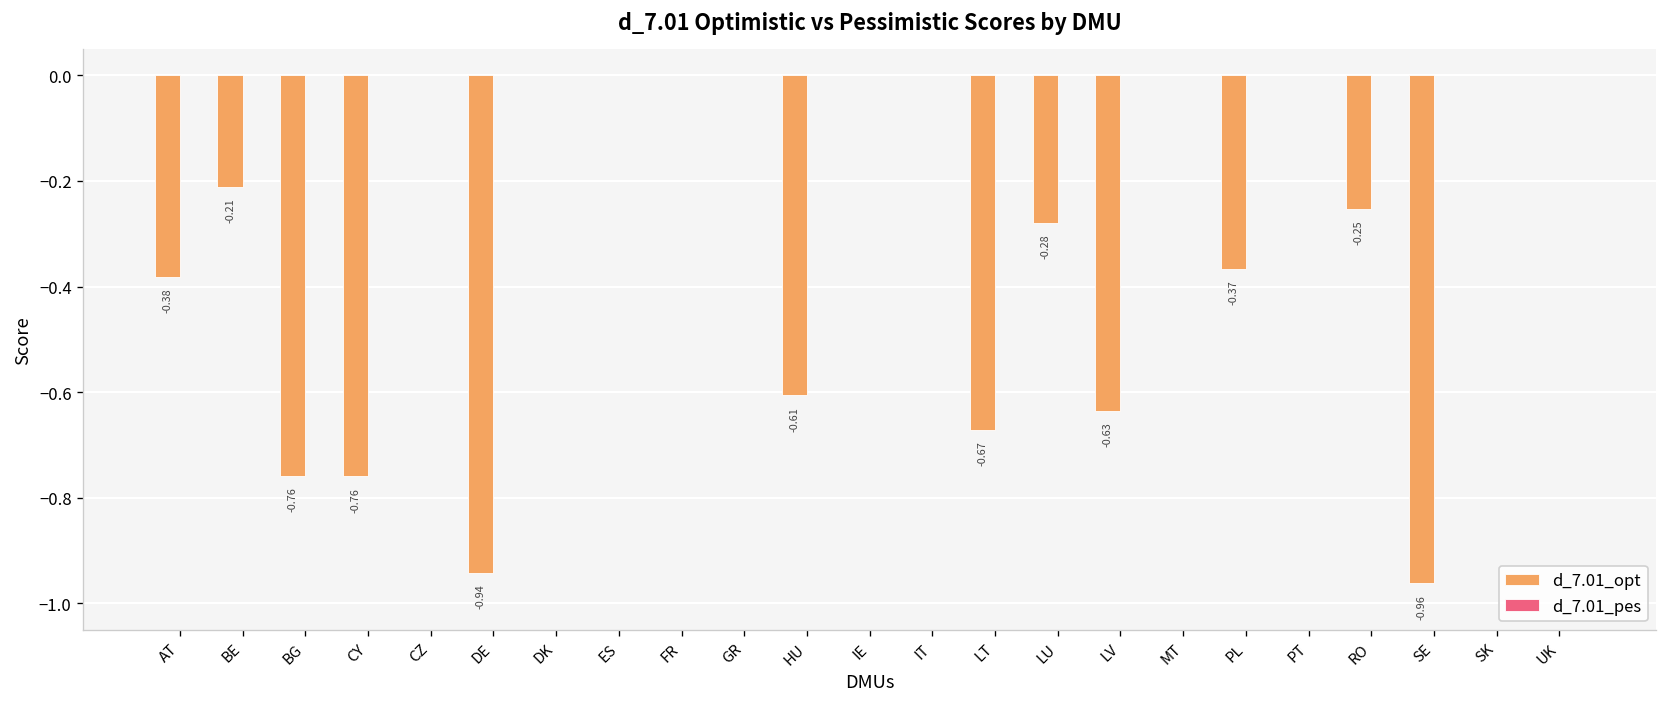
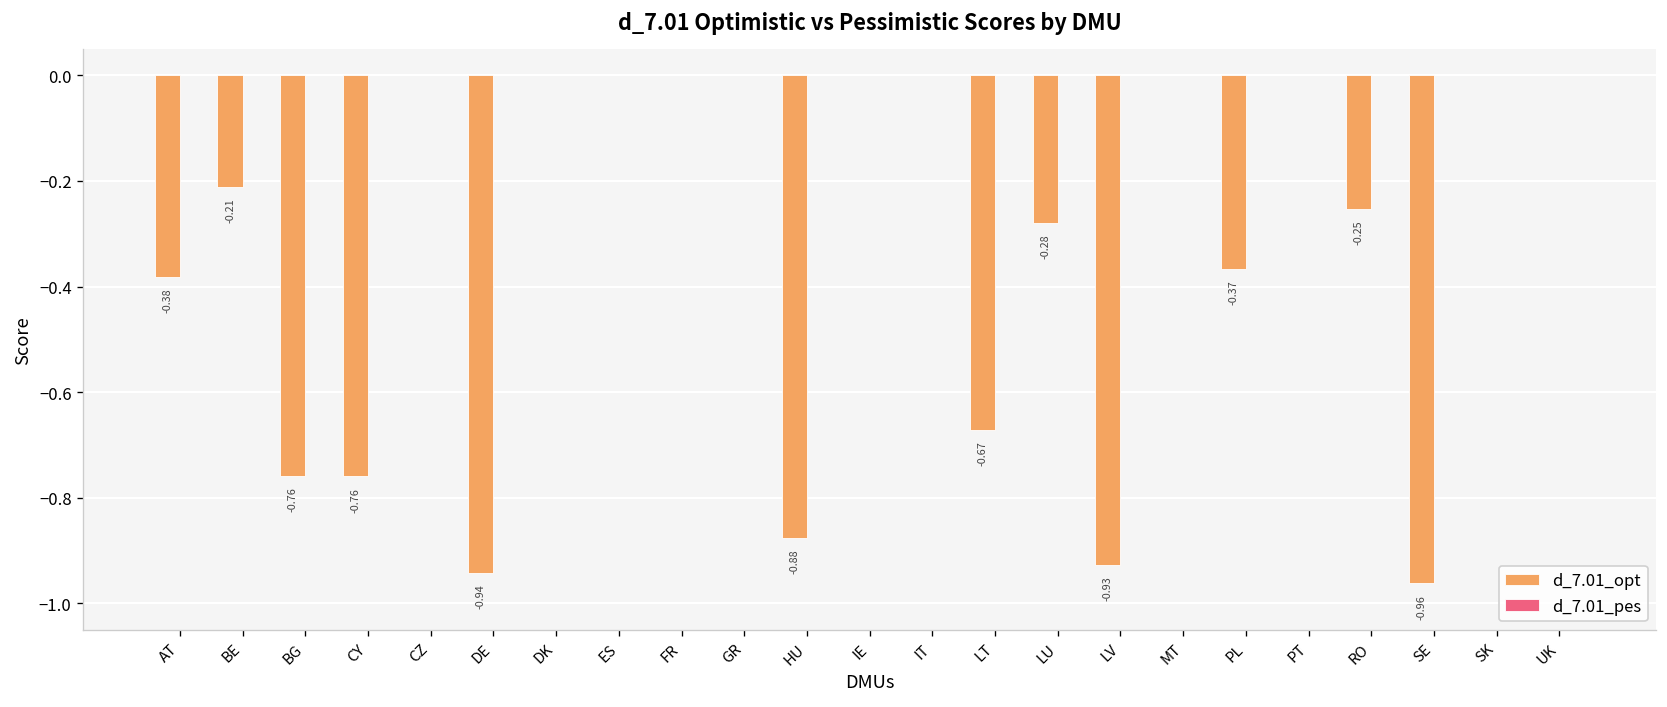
  {
    "d_7.01_opt": {
      "AT": -0.38,
      "BE": -0.21,
      "BG": -0.76,
      "CY": -0.76,
      "DE": -0.94,
-     "HU": -0.61,
+     "HU": -0.88,
      "LT": -0.67,
      "LU": -0.28,
-     "LV": -0.63,
+     "LV": -0.93,
      "PL": -0.37,
      "RO": -0.25,
      "SE": -0.96
    },
    "d_7.01_pes": {
      "AT": 0.00,
      "BE": 0.00,
      "BG": 0.00,
      "CY": 0.00,
      "CZ": 0.00,
      "DE": 0.00,
      "DK": 0.00,
      "ES": 0.00,
      "FR": 0.00,
      "GR": 0.00,
      "HU": 0.00,
      "IE": 0.00,
      "IT": 0.00,
      "LT": 0.00,
      "LU": 0.00,
      "LV": 0.00,
      "MT": 0.00,
      "PL": 0.00,
      "PT": 0.00,
      "RO": 0.00,
      "SE": 0.00,
      "SK": 0.00,
      "UK": 0.00
    }
  }
